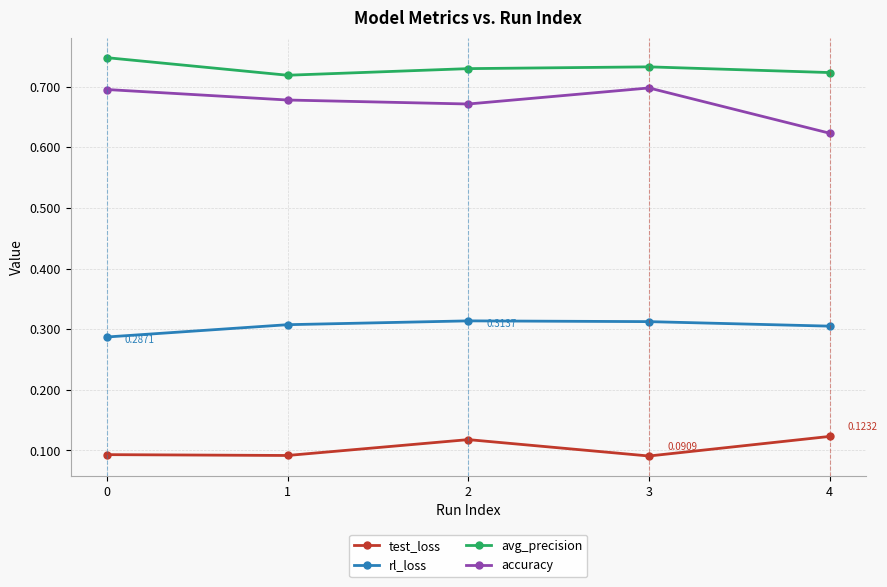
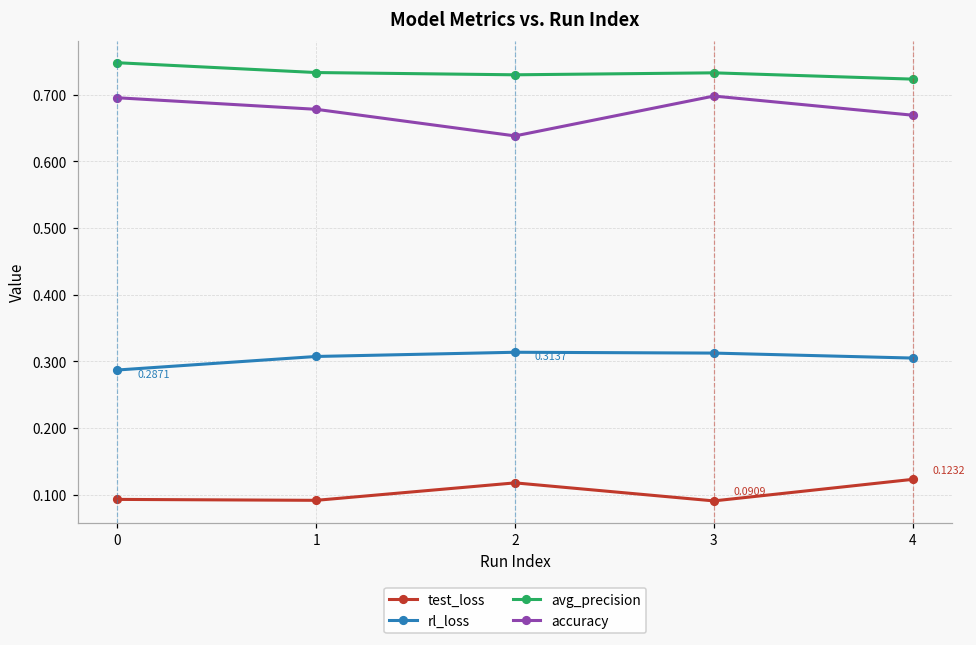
  {
    "test_loss": {
      "3": 0.0909,
      "4": 0.1232
    },
    "rl_loss": {
      "0": 0.2871,
      "2": 0.3137
    },
    "avg_precision": {
      "0": 0.75,
-     "1": 0.72,
+     "1": 0.73,
      "2": 0.73,
      "3": 0.73,
      "4": 0.72
    },
    "accuracy": {
      "0": 0.70,
      "1": 0.68,
-     "2": 0.67,
+     "2": 0.64,
      "3": 0.70,
-     "4": 0.62
+     "4": 0.67
    }
  }
